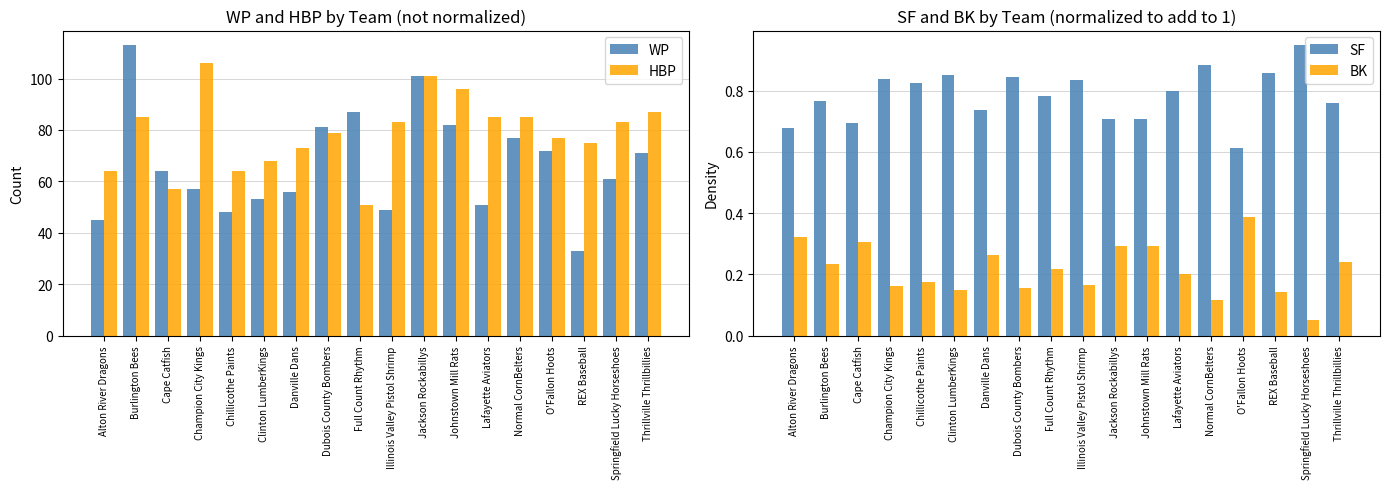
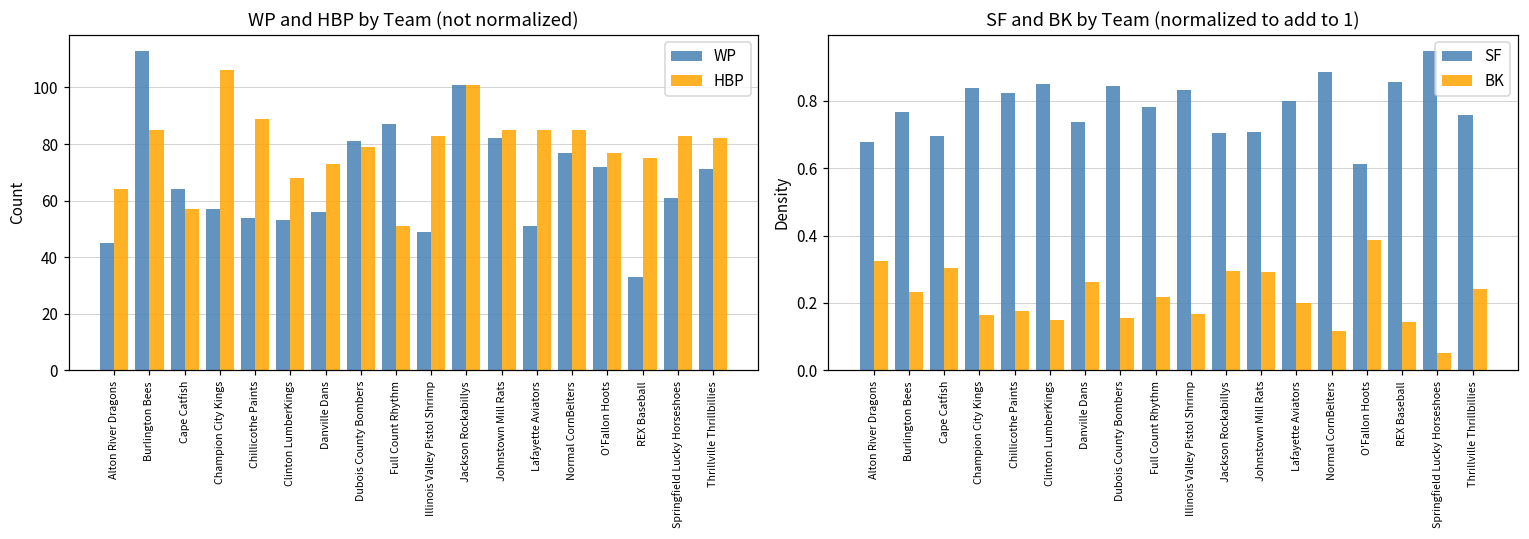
  {
    "WP and HBP by Team (not normalized)": {
      "WP": {
        "Alton River Dragons": 45,
        "Burlington Bees": 113,
        "Cape Catfish": 64,
        "Champion City Kings": 57,
-       "Chillicothe Paints": 48,
+       "Chillicothe Paints": 54,
        "Clinton LumberKings": 53,
        "Danville Dans": 56,
        "Dubois County Bombers": 81,
        "Full Count Rhythm": 87,
        "Illinois Valley Pistol Shrimp": 49,
        "Jackson Rockabillys": 101,
        "Johnstown Mill Rats": 82,
        "Lafayette Aviators": 51,
        "Normal CornBelters": 77,
        "O'Fallon Hoots": 72,
        "REX Baseball": 33,
        "Springfield Lucky Horseshoes": 61,
        "Thrillville Thrillbillies": 71
      },
      "HBP": {
        "Alton River Dragons": 64,
        "Burlington Bees": 85,
        "Cape Catfish": 57,
        "Champion City Kings": 106,
-       "Chillicothe Paints": 64,
+       "Chillicothe Paints": 89,
        "Clinton LumberKings": 68,
        "Danville Dans": 73,
        "Dubois County Bombers": 79,
        "Full Count Rhythm": 51,
        "Illinois Valley Pistol Shrimp": 83,
        "Jackson Rockabillys": 101,
-       "Johnstown Mill Rats": 96,
+       "Johnstown Mill Rats": 85,
        "Lafayette Aviators": 85,
        "Normal CornBelters": 85,
        "O'Fallon Hoots": 77,
        "REX Baseball": 75,
        "Springfield Lucky Horseshoes": 83,
-       "Thrillville Thrillbillies": 87
+       "Thrillville Thrillbillies": 82
      }
    },
    "SF and BK by Team (normalized to add to 1)": {
      "SF": {
        "Alton River Dragons": 0.68,
        "Burlington Bees": 0.77,
        "Cape Catfish": 0.70,
        "Champion City Kings": 0.84,
        "Chillicothe Paints": 0.82,
        "Clinton LumberKings": 0.85,
        "Danville Dans": 0.74,
        "Dubois County Bombers": 0.84,
        "Full Count Rhythm": 0.78,
        "Illinois Valley Pistol Shrimp": 0.83,
        "Jackson Rockabillys": 0.71,
        "Johnstown Mill Rats": 0.71,
        "Lafayette Aviators": 0.80,
        "Normal CornBelters": 0.88,
        "O'Fallon Hoots": 0.61,
        "REX Baseball": 0.86,
        "Springfield Lucky Horseshoes": 0.95,
        "Thrillville Thrillbillies": 0.76
      },
      "BK": {
        "Alton River Dragons": 0.32,
        "Burlington Bees": 0.23,
        "Cape Catfish": 0.30,
        "Champion City Kings": 0.16,
        "Chillicothe Paints": 0.18,
        "Clinton LumberKings": 0.15,
        "Danville Dans": 0.26,
        "Dubois County Bombers": 0.16,
        "Full Count Rhythm": 0.22,
        "Illinois Valley Pistol Shrimp": 0.17,
        "Jackson Rockabillys": 0.29,
        "Johnstown Mill Rats": 0.29,
        "Lafayette Aviators": 0.20,
        "Normal CornBelters": 0.12,
        "O'Fallon Hoots": 0.39,
        "REX Baseball": 0.14,
        "Springfield Lucky Horseshoes": 0.05,
        "Thrillville Thrillbillies": 0.24
      }
    }
  }
